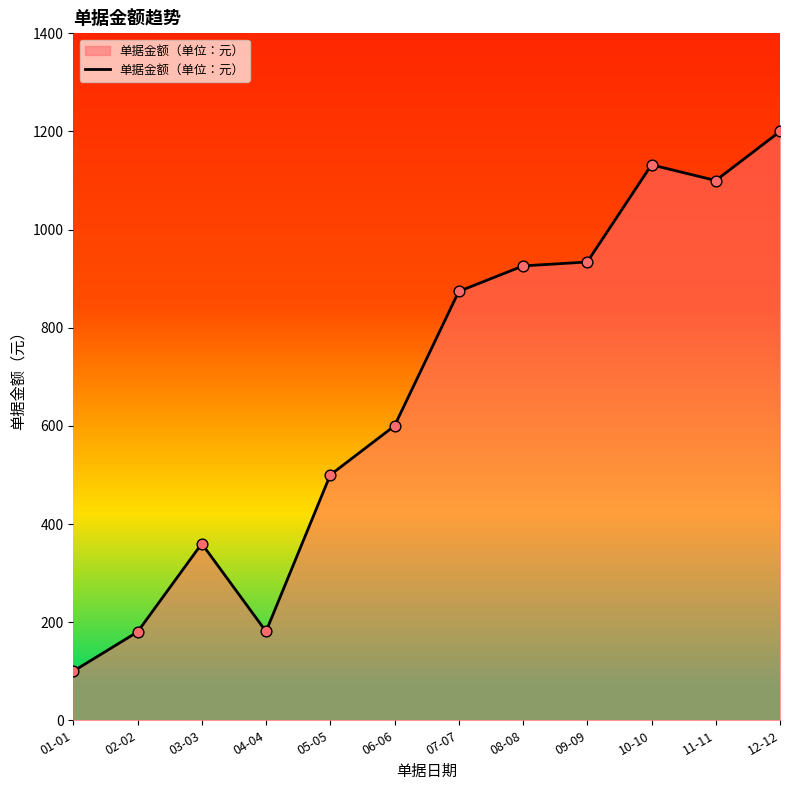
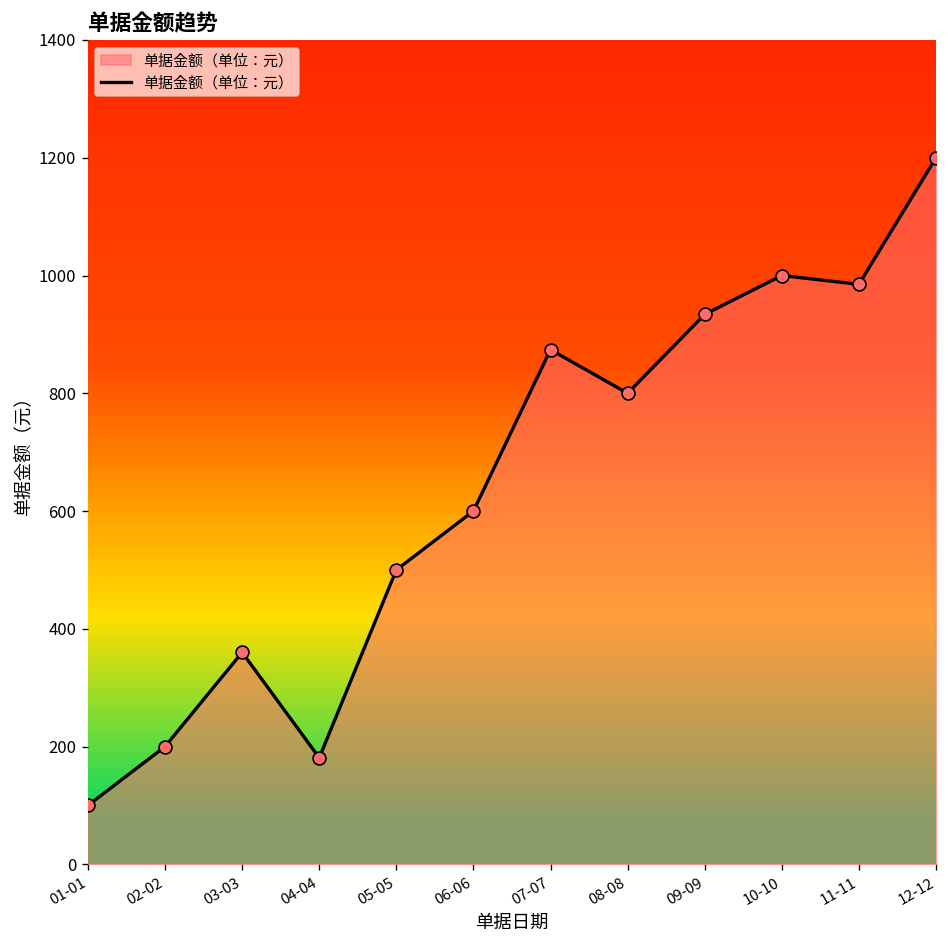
  {
    "01-01": 100,
-   "02-02": 180,
+   "02-02": 200,
    "03-03": 360,
    "04-04": 180,
    "05-05": 500,
    "06-06": 600,
    "07-07": 870,
-   "08-08": 930,
+   "08-08": 800,
    "09-09": 930,
-   "10-10": 1130,
-   "11-11": 1100,
+   "10-10": 1000,
+   "11-11": 990,
    "12-12": 1200
  }
